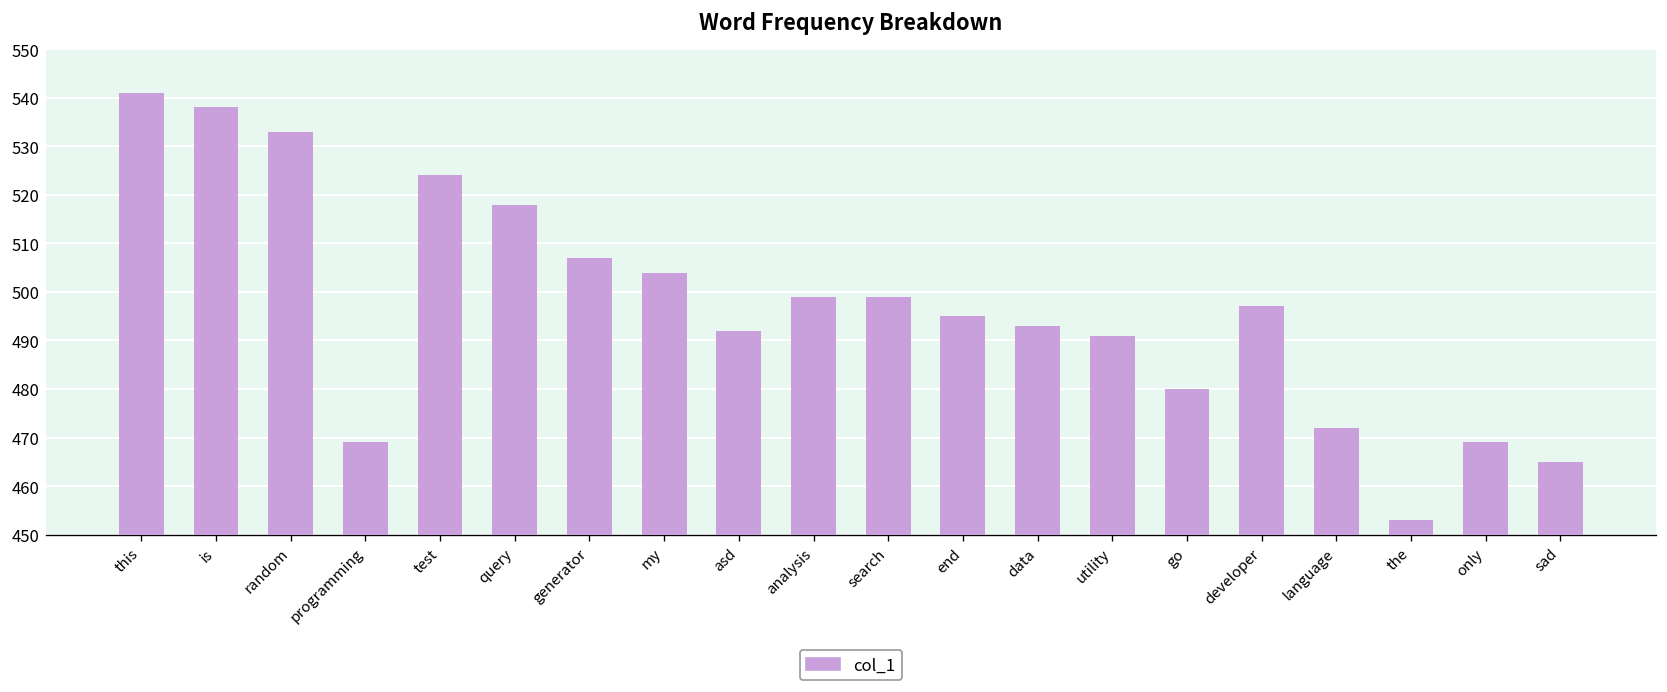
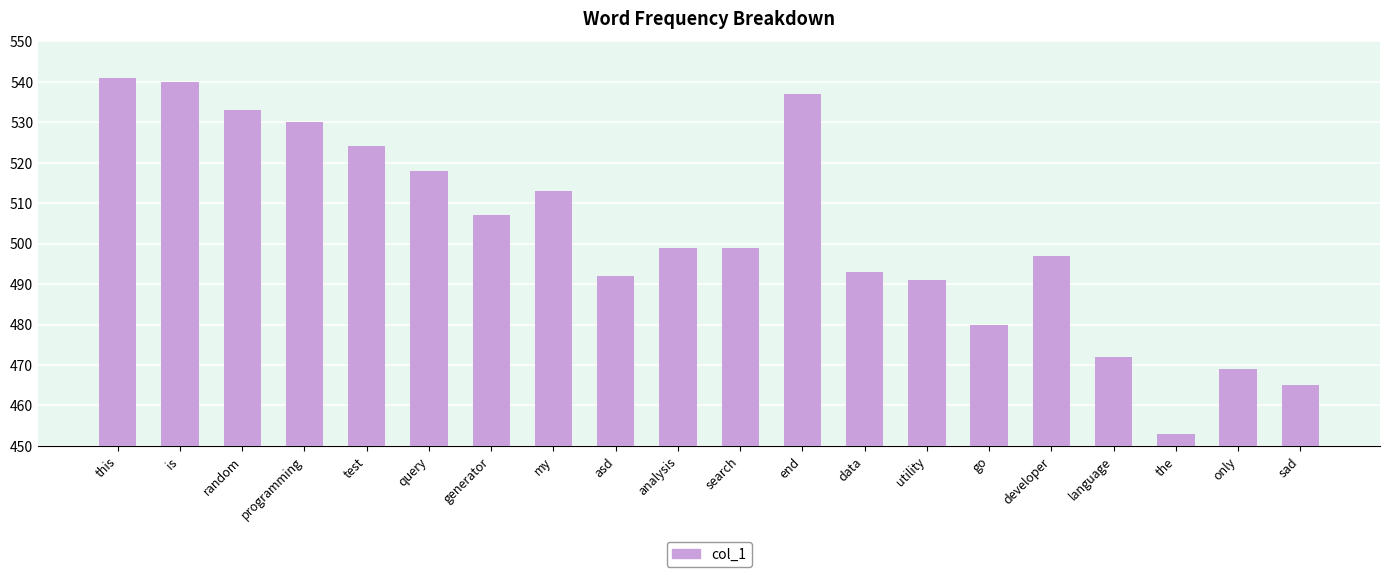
  {
    "this": 541,
-   "is": 538,
+   "is": 540,
    "random": 533,
-   "programming": 469,
+   "programming": 530,
    "test": 524,
    "query": 518,
    "generator": 507,
-   "my": 504,
+   "my": 513,
    "asd": 492,
    "analysis": 499,
    "search": 499,
-   "end": 495,
+   "end": 537,
    "data": 493,
    "utility": 491,
    "go": 480,
    "developer": 497,
    "language": 472,
    "the": 453,
    "only": 469,
    "sad": 465
  }
